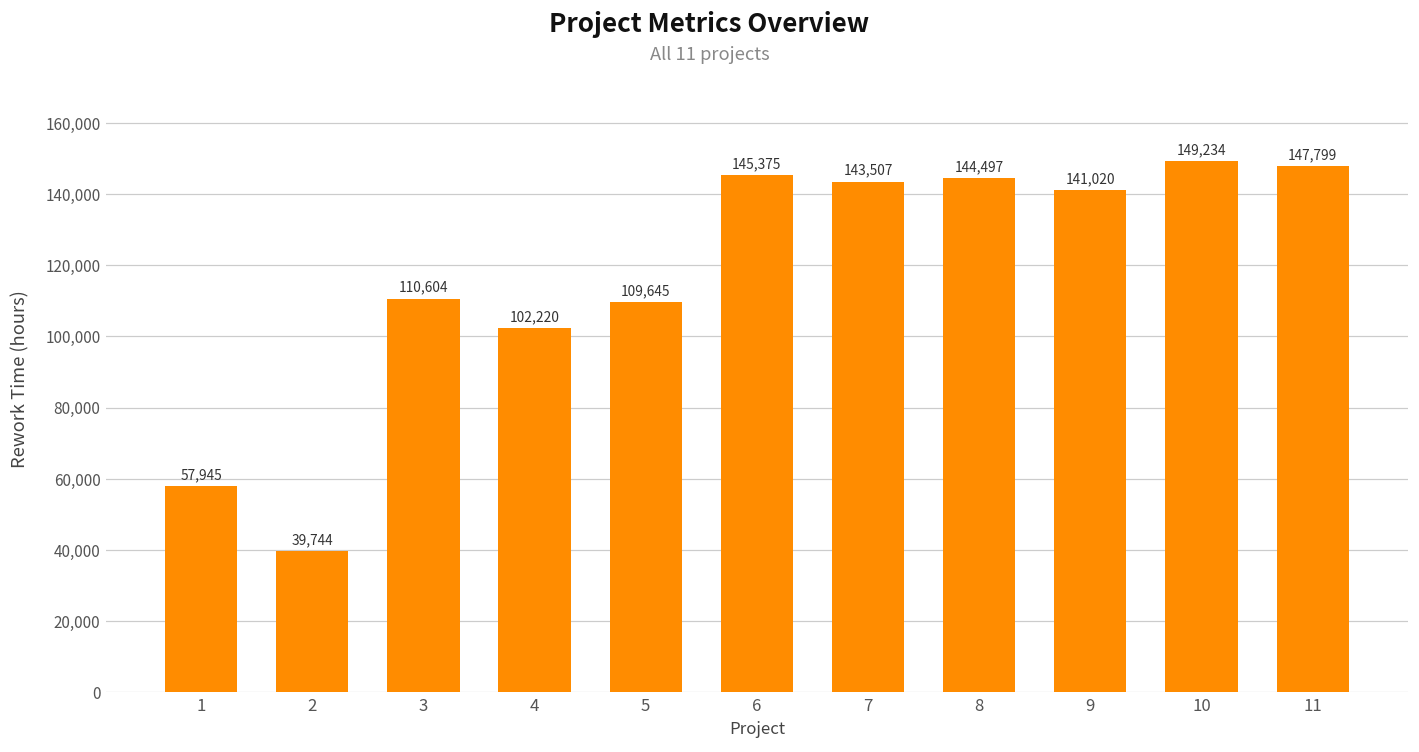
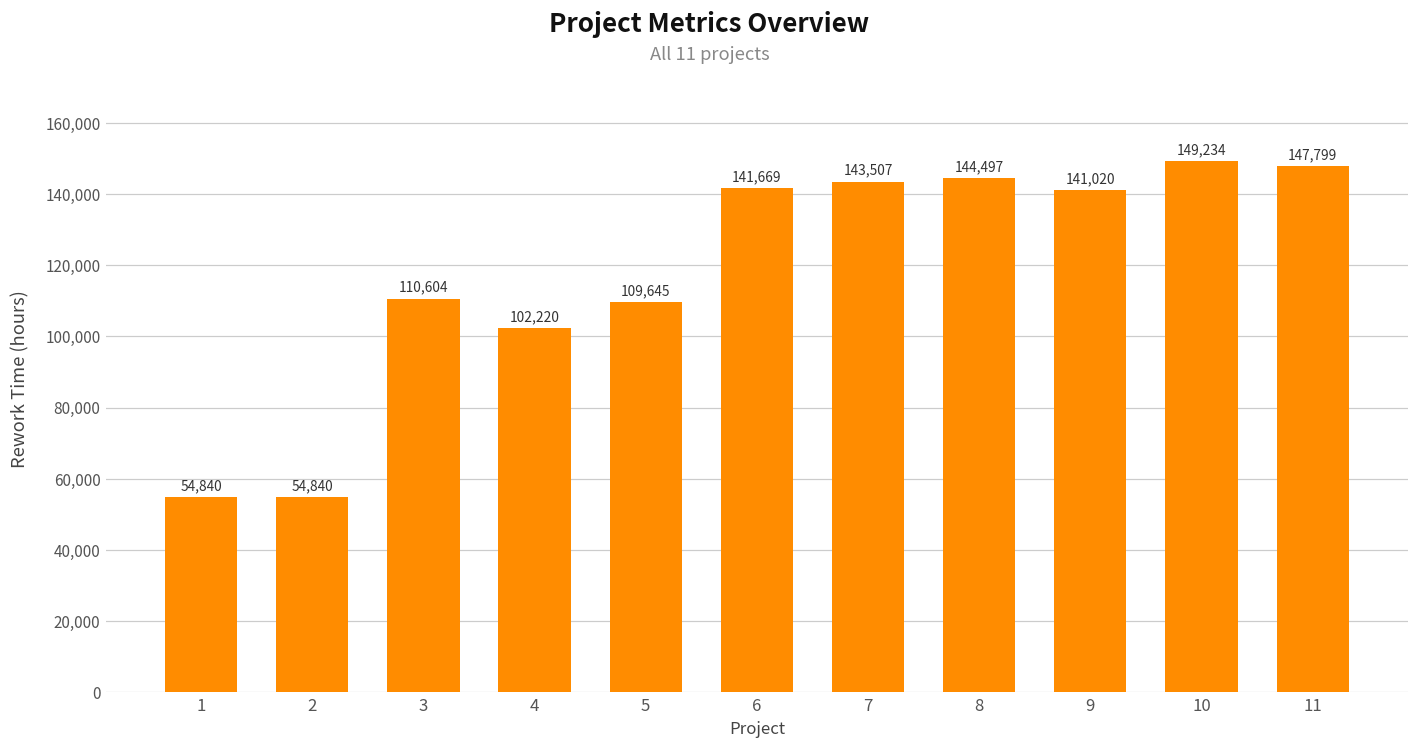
  {
-   "1": "57,945",
-   "2": "39,744",
+   "1": "54,840",
+   "2": "54,840",
    "3": "110,604",
    "4": "102,220",
    "5": "109,645",
-   "6": "145,375",
+   "6": "141,669",
    "7": "143,507",
    "8": "144,497",
    "9": "141,020",
    "10": "149,234",
    "11": "147,799"
  }
